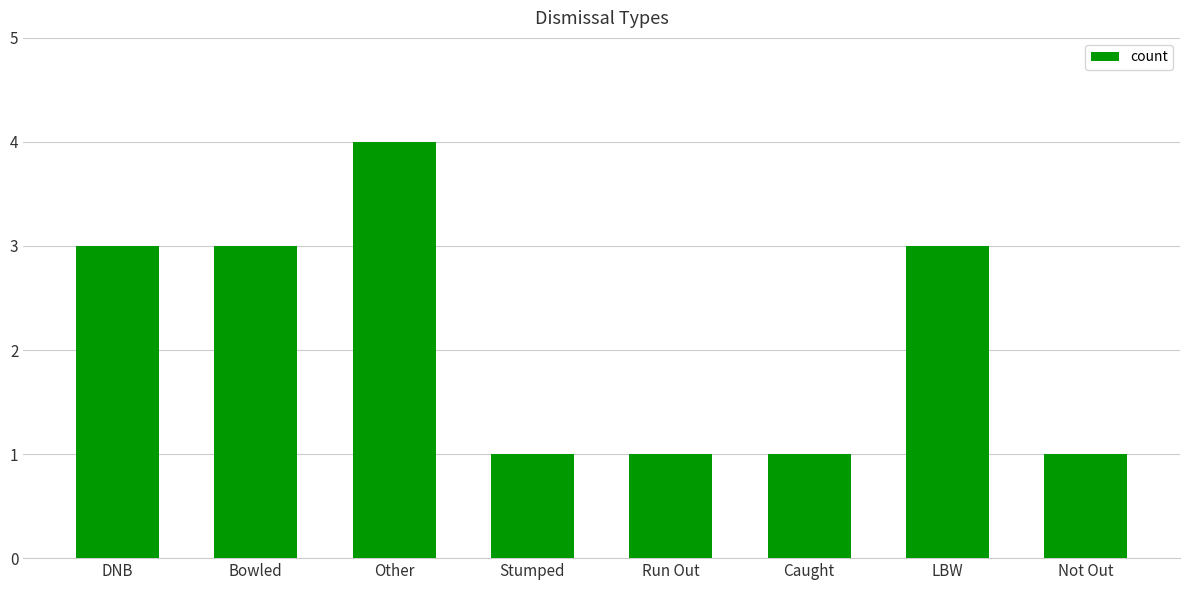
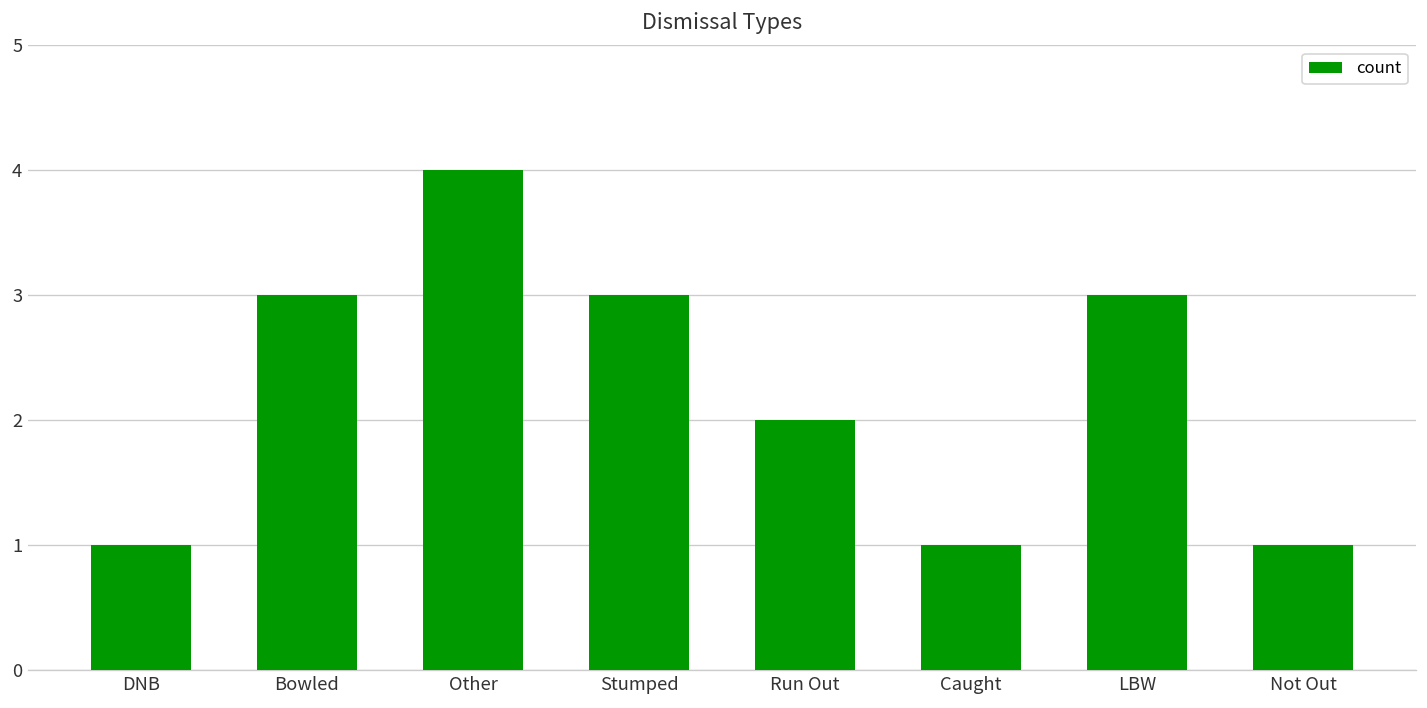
  {
-   "DNB": 3,
+   "DNB": 1,
    "Bowled": 3,
    "Other": 4,
-   "Stumped": 1,
-   "Run Out": 1,
+   "Stumped": 3,
+   "Run Out": 2,
    "Caught": 1,
    "LBW": 3,
    "Not Out": 1
  }
